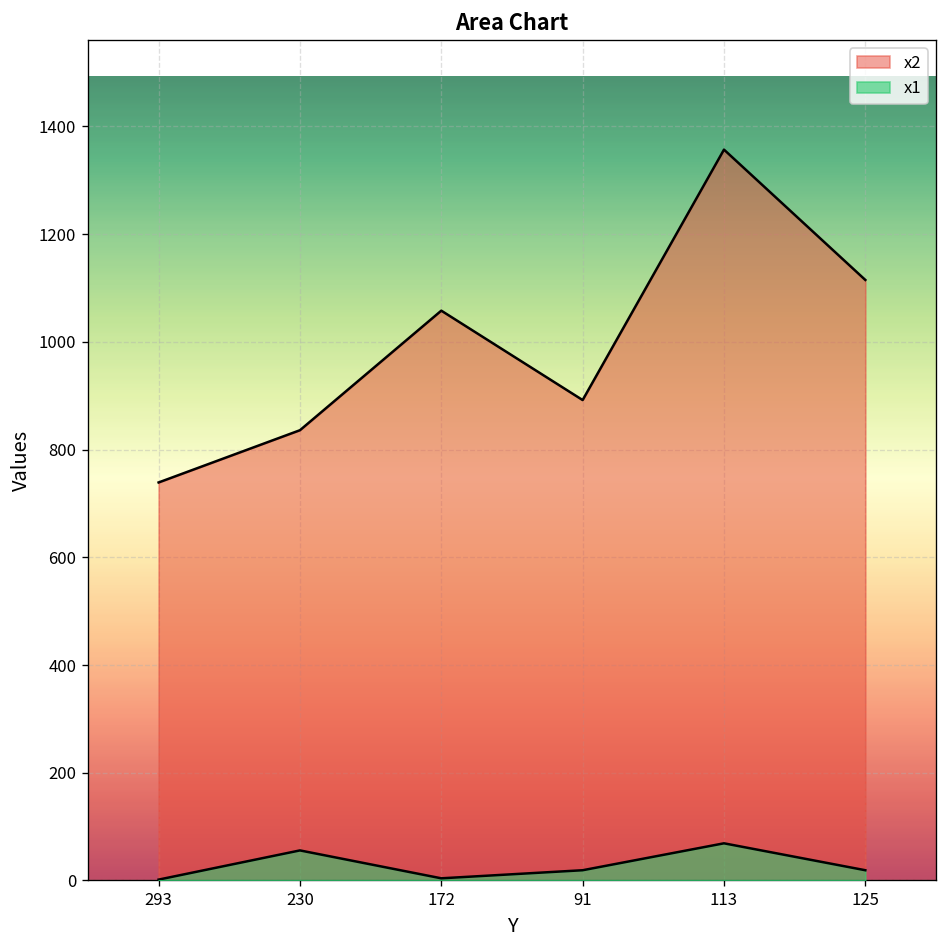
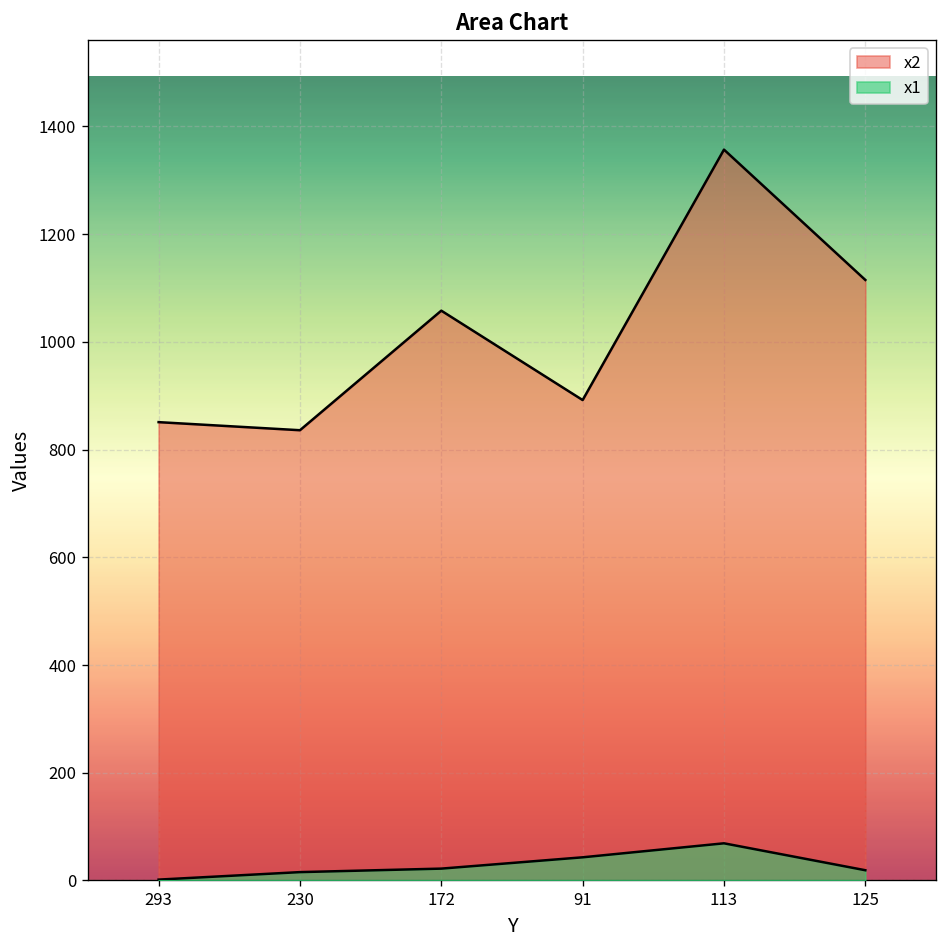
  {
    "x2": {
-     "293": 740,
+     "293": 850,
      "230": 840,
      "172": 1060,
      "91": 890,
      "113": 1360,
      "125": 1120
    },
    "x1": {
      "293": 0,
-     "230": 60,
-     "172": 0,
-     "91": 20,
+     "230": 20,
+     "172": 20,
+     "91": 40,
      "113": 70,
      "125": 20
    }
  }
